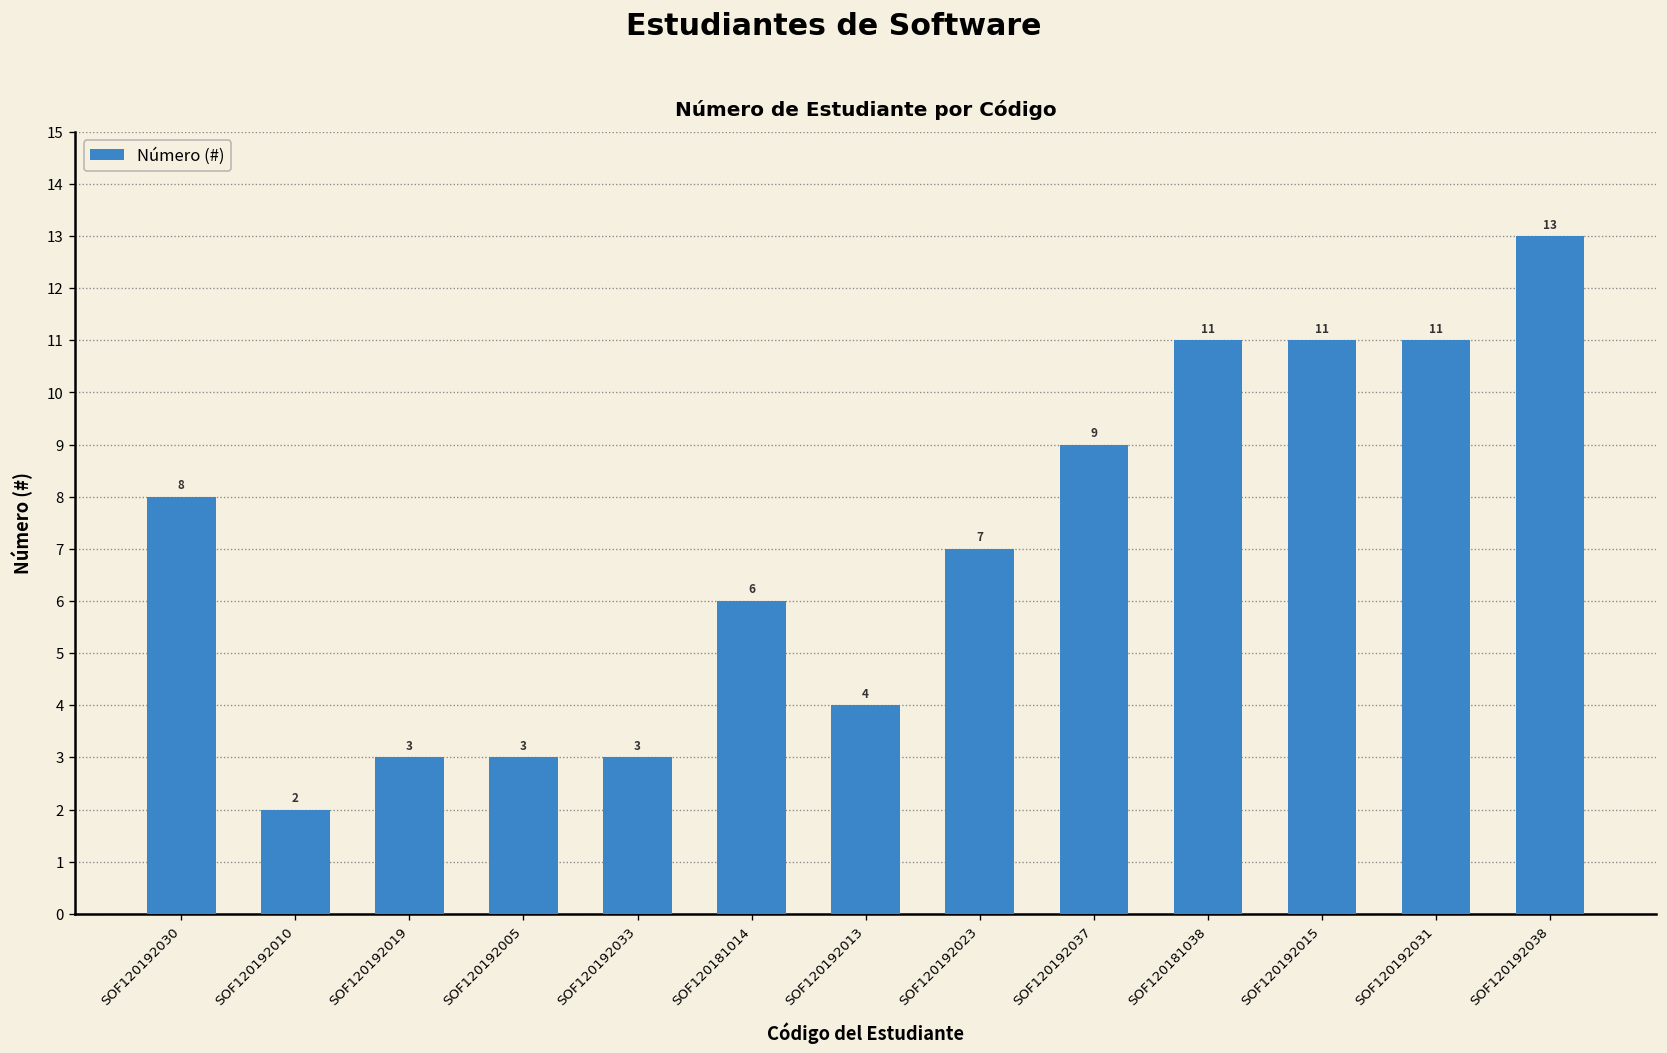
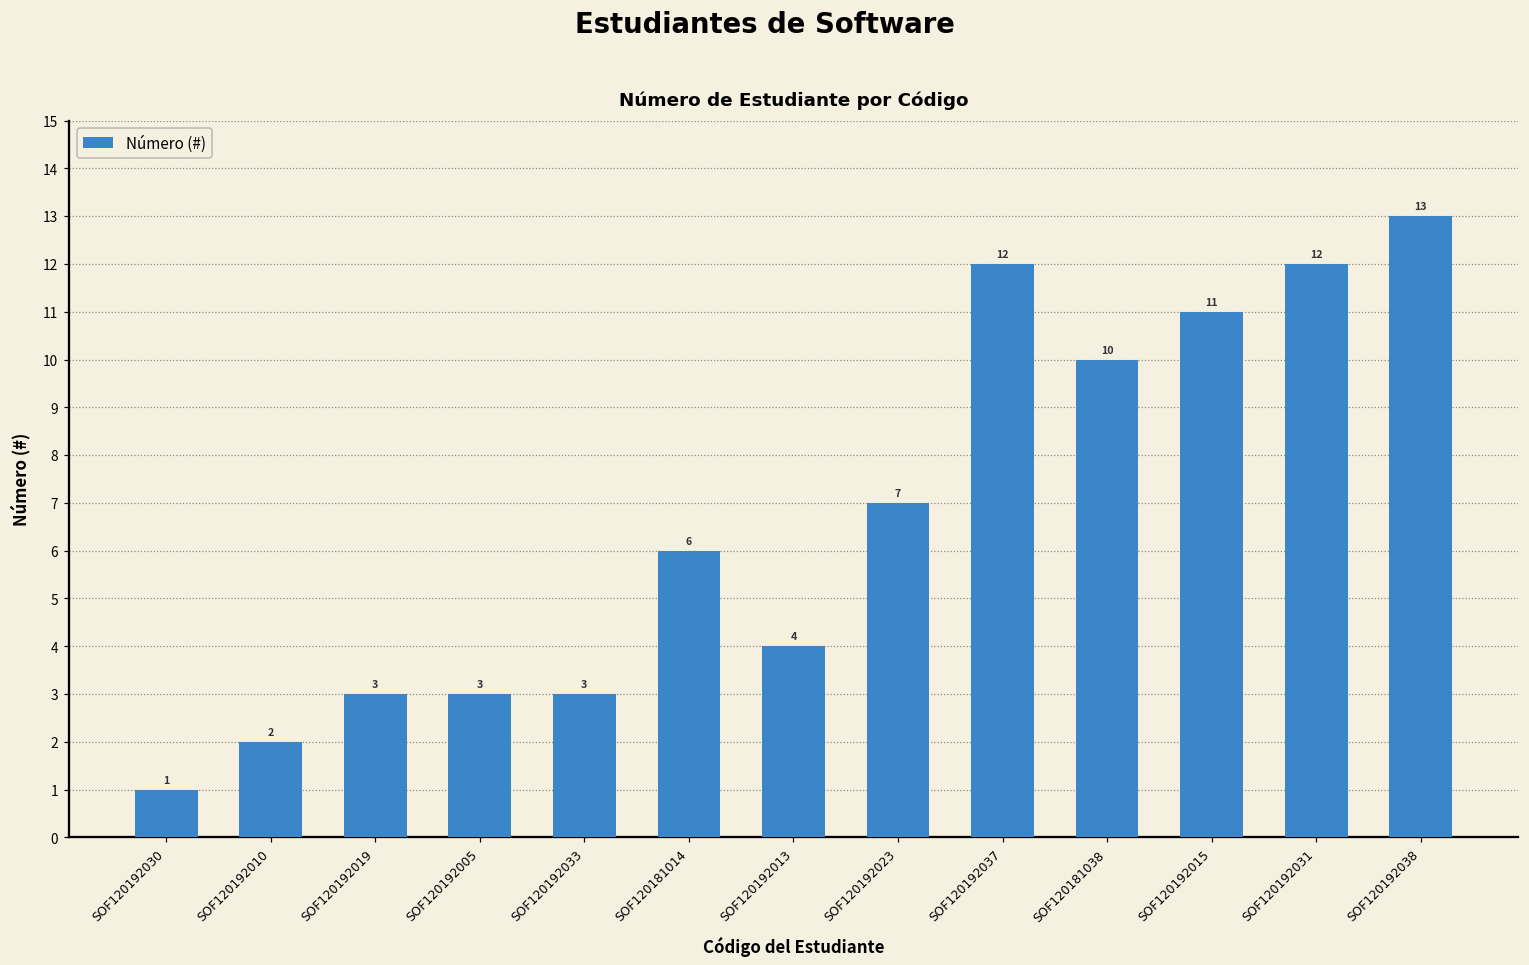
  {
-   "SOF120192030": 8,
+   "SOF120192030": 1,
    "SOF120192010": 2,
    "SOF120192019": 3,
    "SOF120192005": 3,
    "SOF120192033": 3,
    "SOF120181014": 6,
    "SOF120192013": 4,
    "SOF120192023": 7,
-   "SOF120192037": 9,
-   "SOF120181038": 11,
+   "SOF120192037": 12,
+   "SOF120181038": 10,
    "SOF120192015": 11,
-   "SOF120192031": 11,
+   "SOF120192031": 12,
    "SOF120192038": 13
  }
